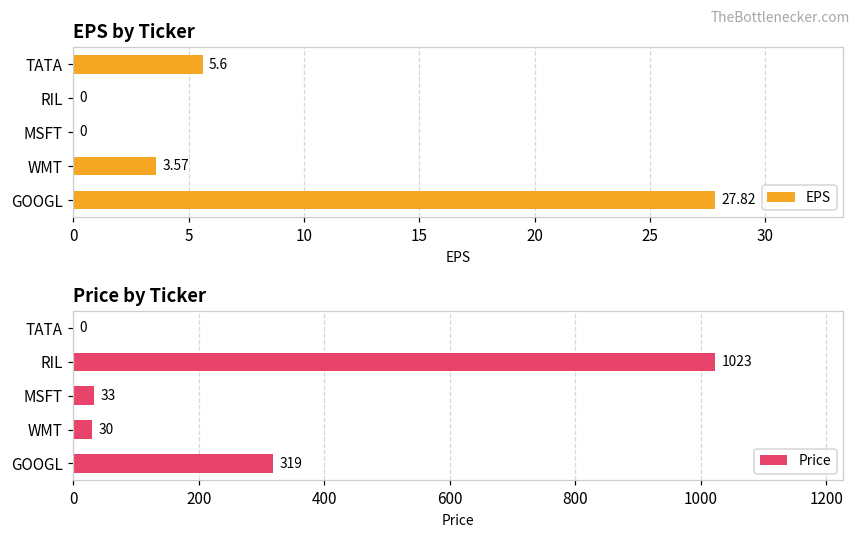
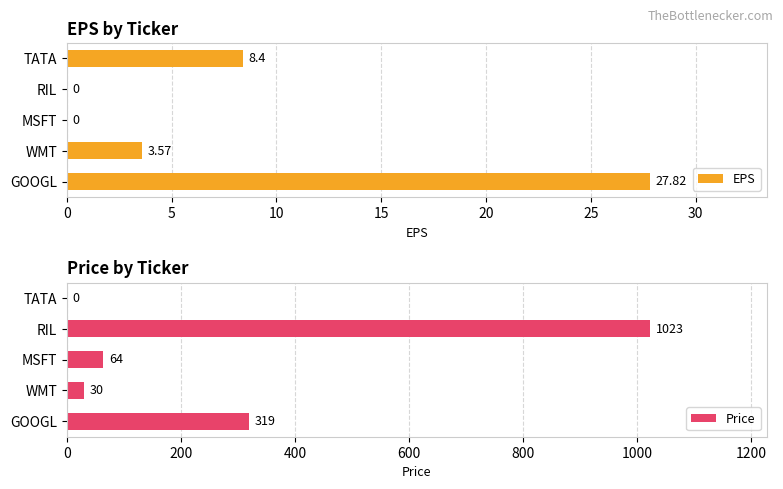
  {
    "EPS by Ticker": {
-     "TATA": 5.6,
+     "TATA": 8.4,
      "RIL": 0,
      "MSFT": 0,
      "WMT": 3.57,
      "GOOGL": 27.82
    },
    "Price by Ticker": {
      "TATA": 0,
      "RIL": 1023,
-     "MSFT": 33,
+     "MSFT": 64,
      "WMT": 30,
      "GOOGL": 319
    }
  }
